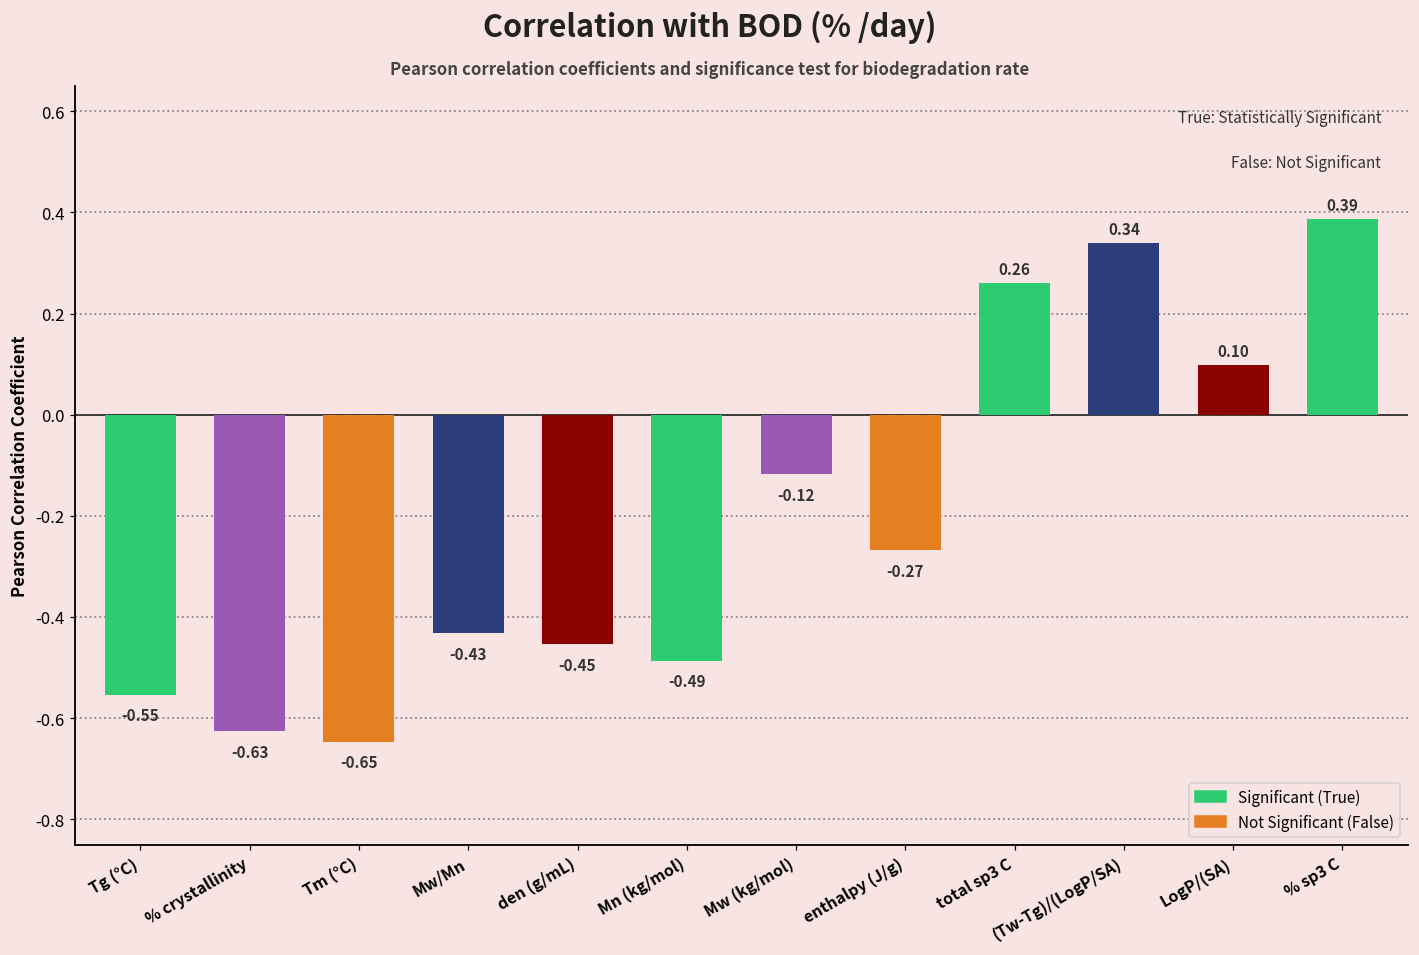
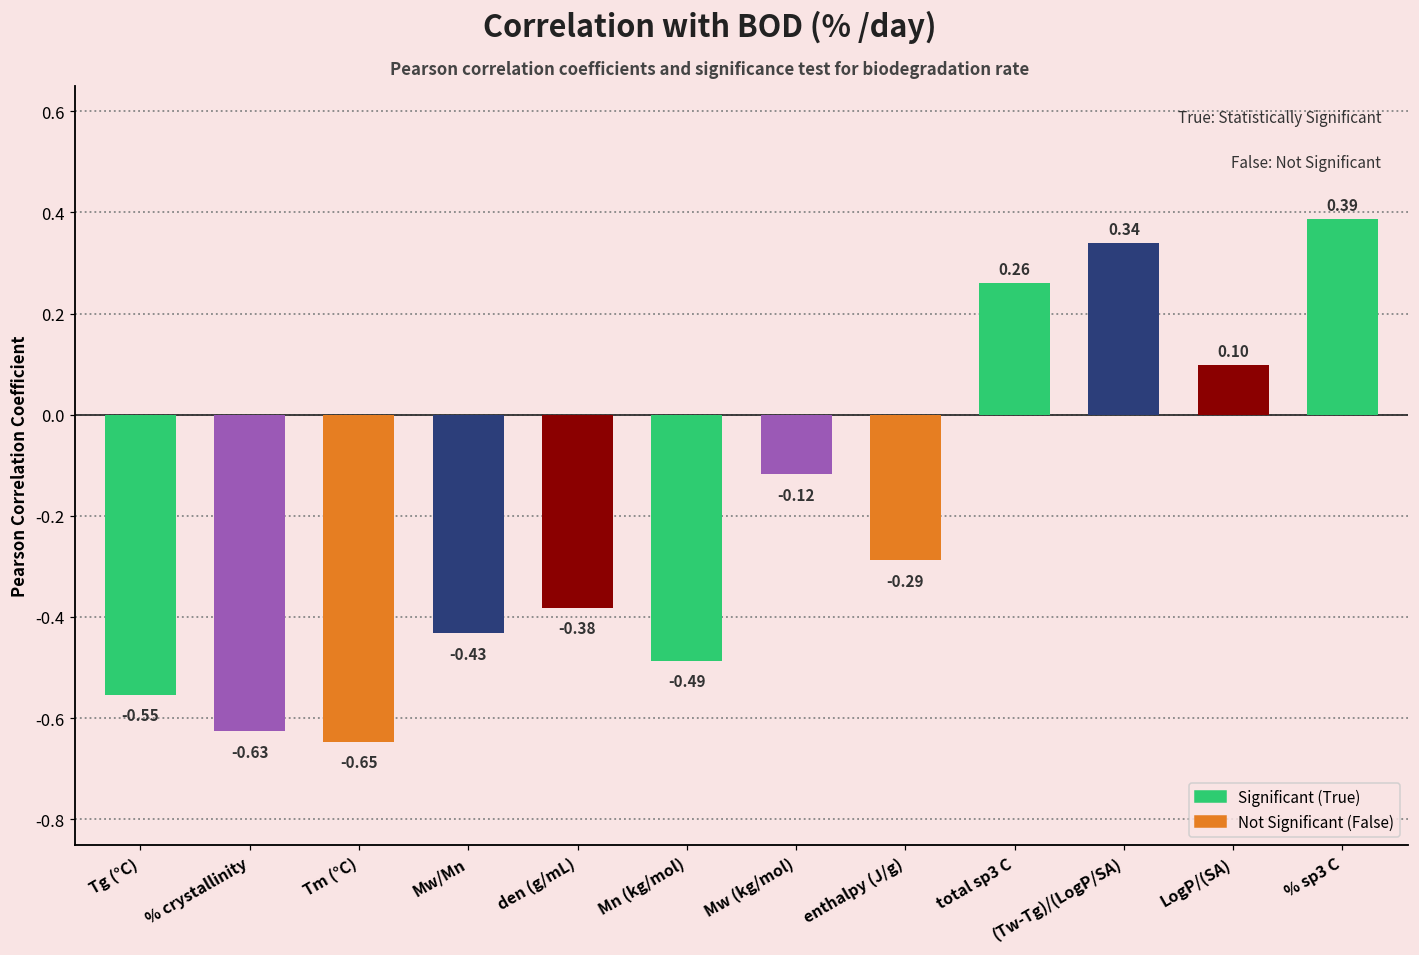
  {
    "Tg (°C)": -0.55,
    "% crystallinity": -0.63,
    "Tm (°C)": -0.65,
    "Mw/Mn": -0.43,
-   "den (g/mL)": -0.45,
+   "den (g/mL)": -0.38,
    "Mn (kg/mol)": -0.49,
    "Mw (kg/mol)": -0.12,
-   "enthalpy (J/g)": -0.27,
+   "enthalpy (J/g)": -0.29,
    "total sp3 C": 0.26,
    "(Tw-Tg)/(LogP/SA)": 0.34,
    "LogP/(SA)": 0.10,
    "% sp3 C": 0.39
  }
